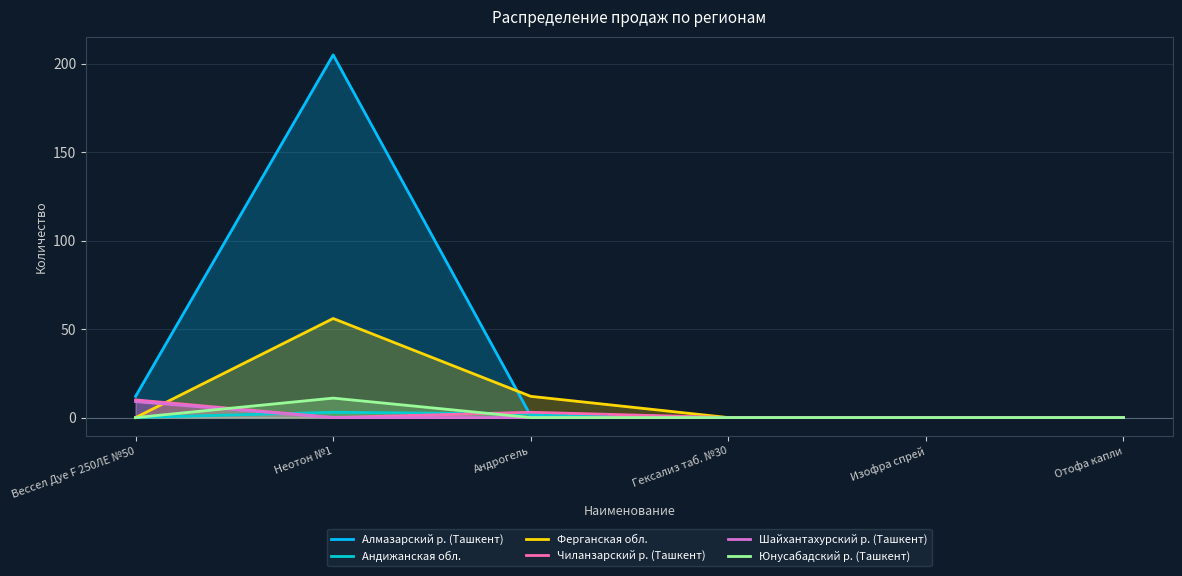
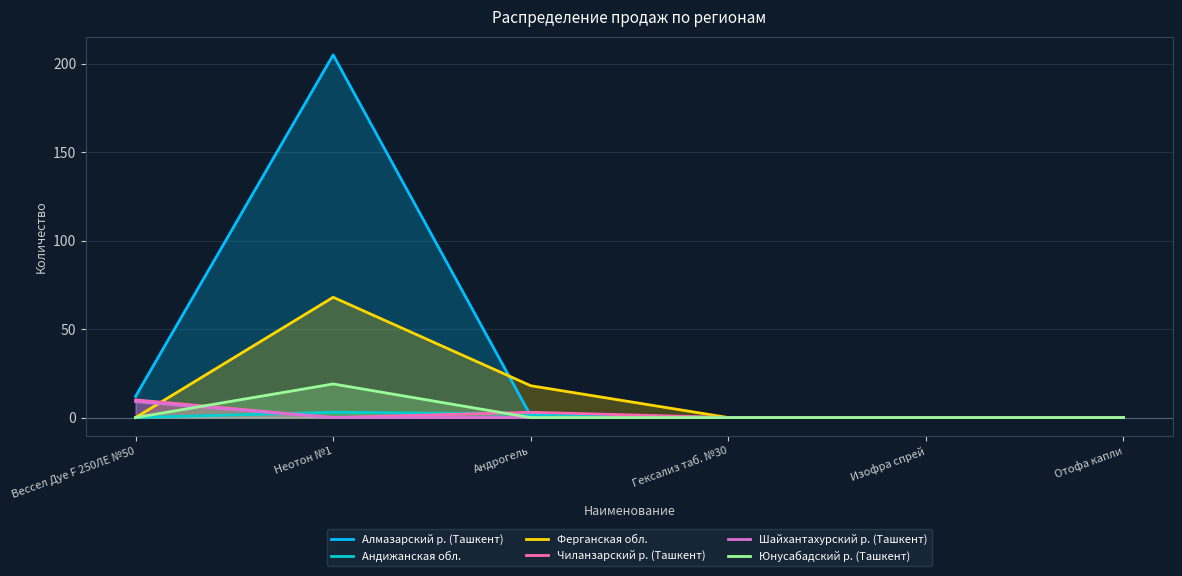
  {
    "Ферганская обл.": {
-     "Неотон №1": 56,
-     "Андрогель": 12
+     "Неотон №1": 68,
+     "Андрогель": 18
    },
    "Юнусабадский р. (Ташкент)": {
-     "Неотон №1": 11
+     "Неотон №1": 19
    }
  }
